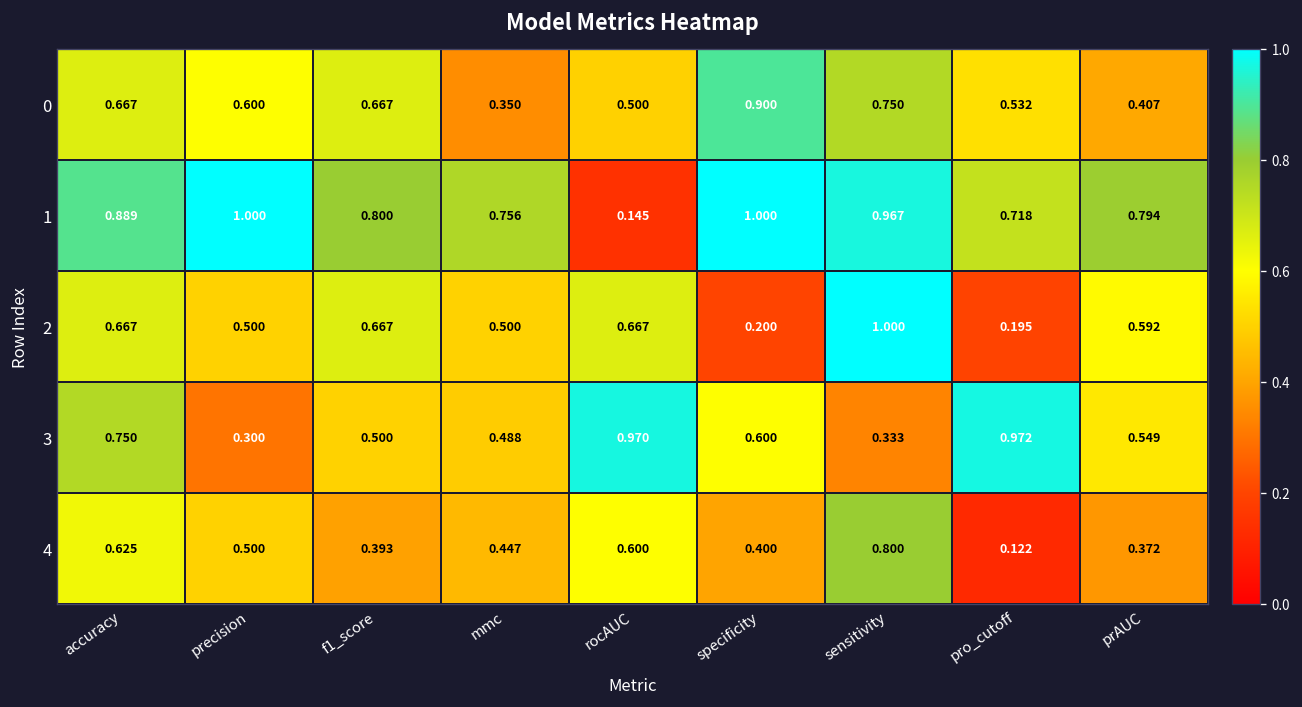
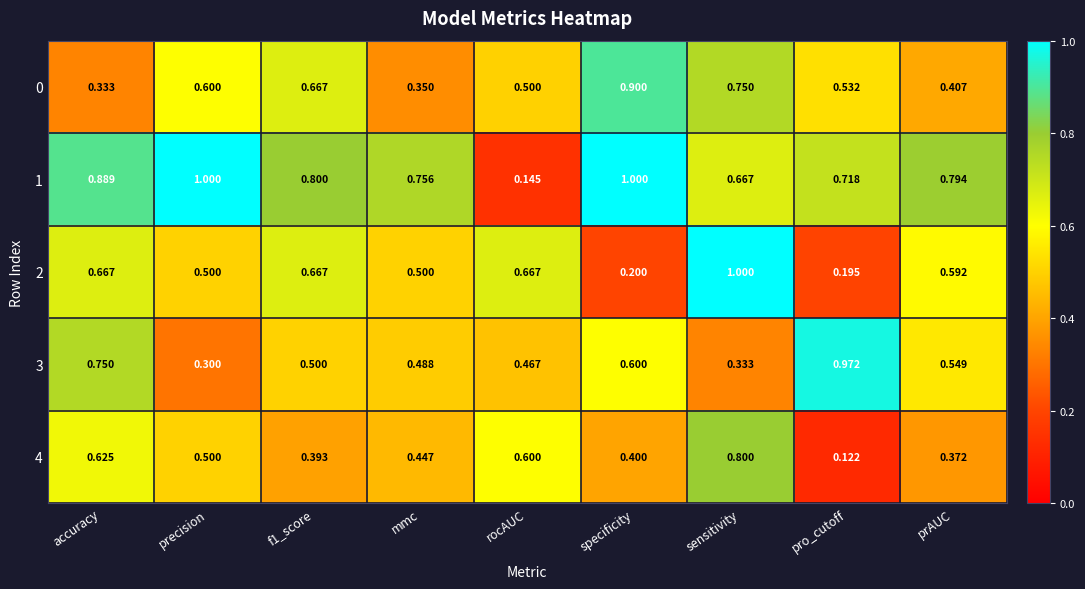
  {
    "0": {
-     "accuracy": 0.667,
+     "accuracy": 0.333,
      "precision": 0.600,
      "f1_score": 0.667,
      "mmc": 0.350,
      "rocAUC": 0.500,
      "specificity": 0.900,
      "sensitivity": 0.750,
      "pro_cutoff": 0.532,
      "prAUC": 0.407
    },
    "1": {
      "accuracy": 0.889,
      "precision": 1.000,
      "f1_score": 0.800,
      "mmc": 0.756,
      "rocAUC": 0.145,
      "specificity": 1.000,
-     "sensitivity": 0.967,
+     "sensitivity": 0.667,
      "pro_cutoff": 0.718,
      "prAUC": 0.794
    },
    "2": {
      "accuracy": 0.667,
      "precision": 0.500,
      "f1_score": 0.667,
      "mmc": 0.500,
      "rocAUC": 0.667,
      "specificity": 0.200,
      "sensitivity": 1.000,
      "pro_cutoff": 0.195,
      "prAUC": 0.592
    },
    "3": {
      "accuracy": 0.750,
      "precision": 0.300,
      "f1_score": 0.500,
      "mmc": 0.488,
-     "rocAUC": 0.970,
+     "rocAUC": 0.467,
      "specificity": 0.600,
      "sensitivity": 0.333,
      "pro_cutoff": 0.972,
      "prAUC": 0.549
    },
    "4": {
      "accuracy": 0.625,
      "precision": 0.500,
      "f1_score": 0.393,
      "mmc": 0.447,
      "rocAUC": 0.600,
      "specificity": 0.400,
      "sensitivity": 0.800,
      "pro_cutoff": 0.122,
      "prAUC": 0.372
    }
  }
